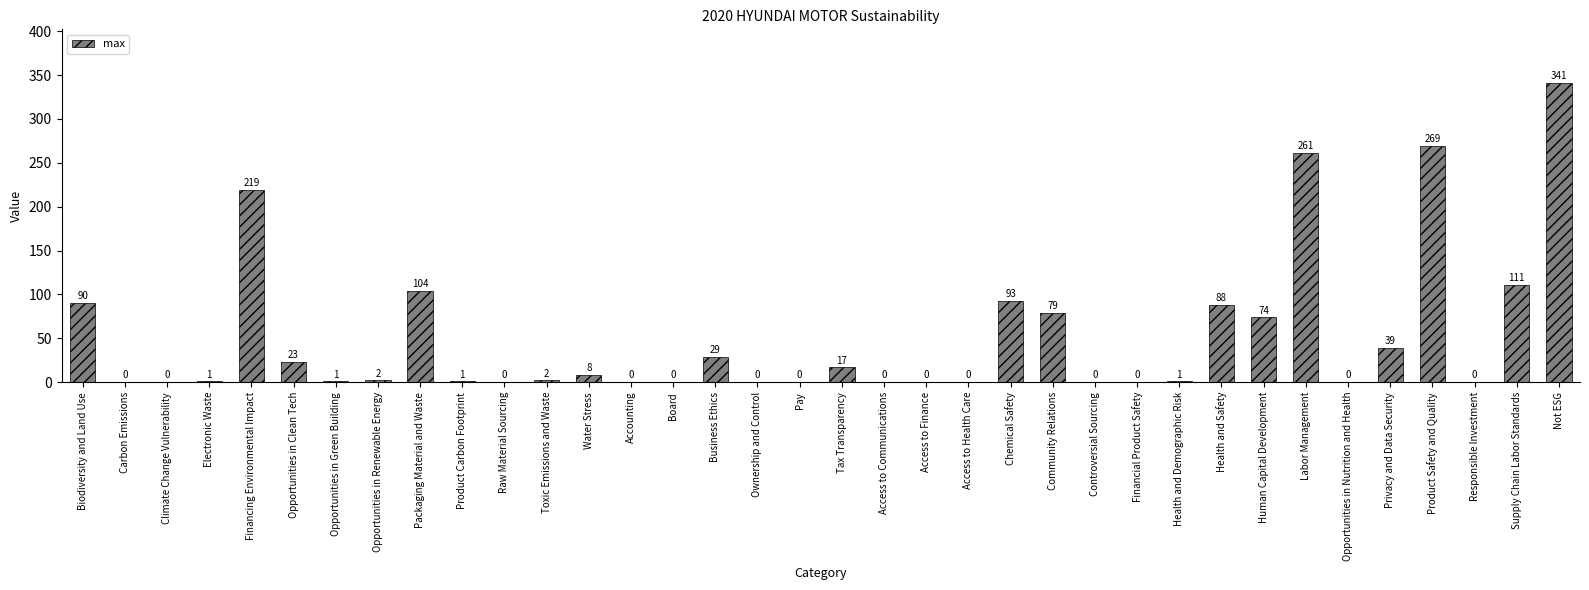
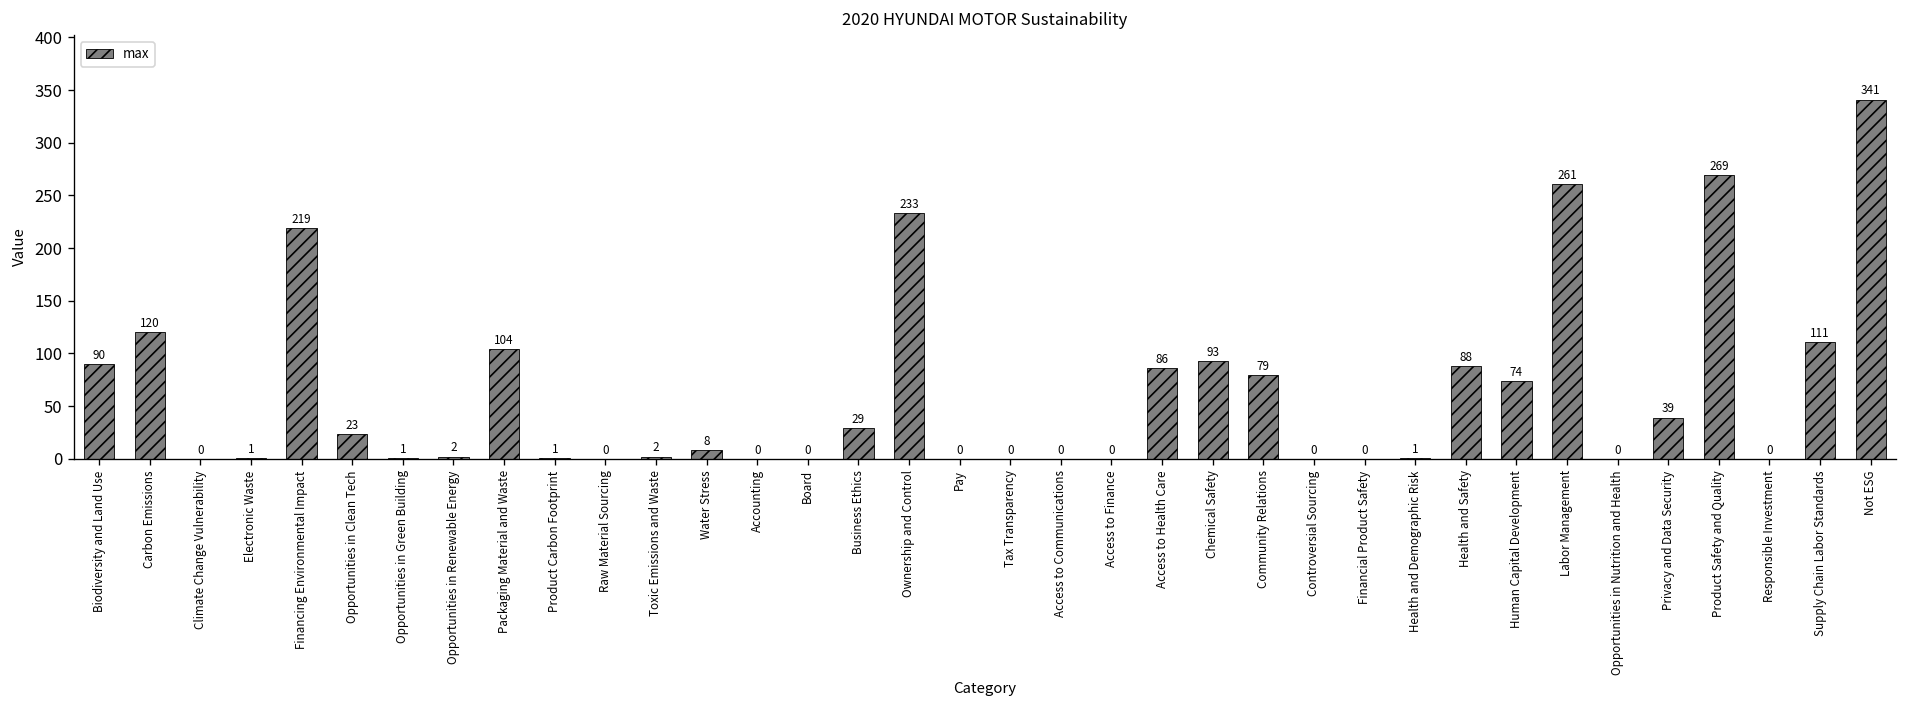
  {
    "Biodiversity and Land Use": 90,
-   "Carbon Emissions": 0,
+   "Carbon Emissions": 120,
    "Climate Change Vulnerability": 0,
    "Electronic Waste": 1,
    "Financing Environmental Impact": 219,
    "Opportunities in Clean Tech": 23,
    "Opportunities in Green Building": 1,
    "Opportunities in Renewable Energy": 2,
    "Packaging Material and Waste": 104,
    "Product Carbon Footprint": 1,
    "Raw Material Sourcing": 0,
    "Toxic Emissions and Waste": 2,
    "Water Stress": 8,
    "Accounting": 0,
    "Board": 0,
    "Business Ethics": 29,
-   "Ownership and Control": 0,
+   "Ownership and Control": 233,
    "Pay": 0,
-   "Tax Transparency": 17,
+   "Tax Transparency": 0,
    "Access to Communications": 0,
    "Access to Finance": 0,
-   "Access to Health Care": 0,
+   "Access to Health Care": 86,
    "Chemical Safety": 93,
    "Community Relations": 79,
    "Controversial Sourcing": 0,
    "Financial Product Safety": 0,
    "Health and Demographic Risk": 1,
    "Health and Safety": 88,
    "Human Capital Development": 74,
    "Labor Management": 261,
    "Opportunities in Nutrition and Health": 0,
    "Privacy and Data Security": 39,
    "Product Safety and Quality": 269,
    "Responsible Investment": 0,
    "Supply Chain Labor Standards": 111,
    "Not ESG": 341
  }
